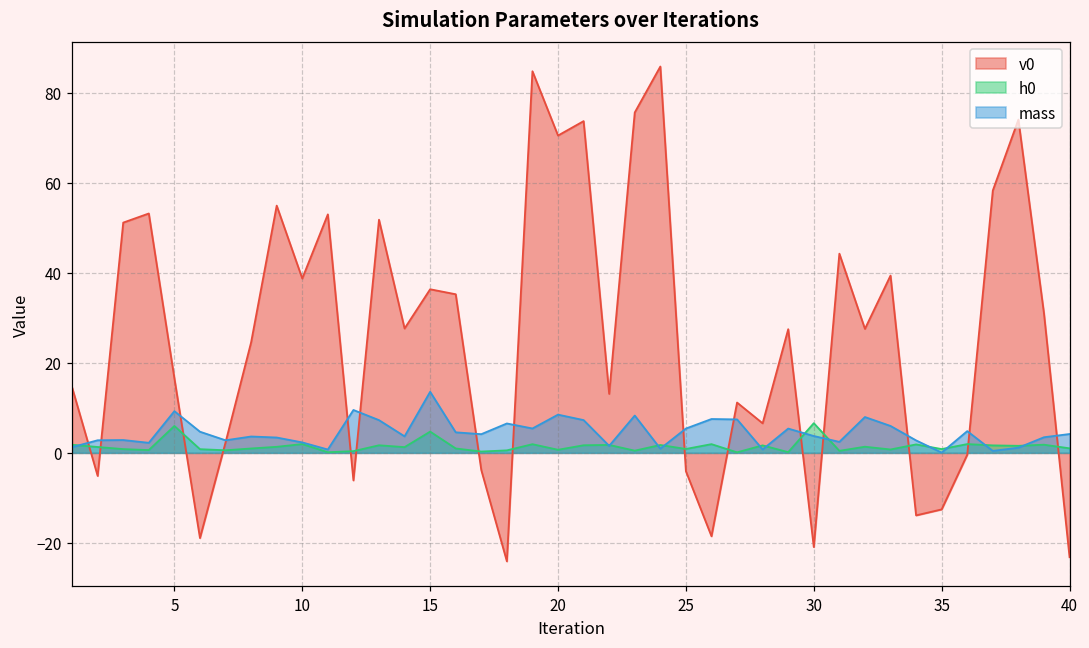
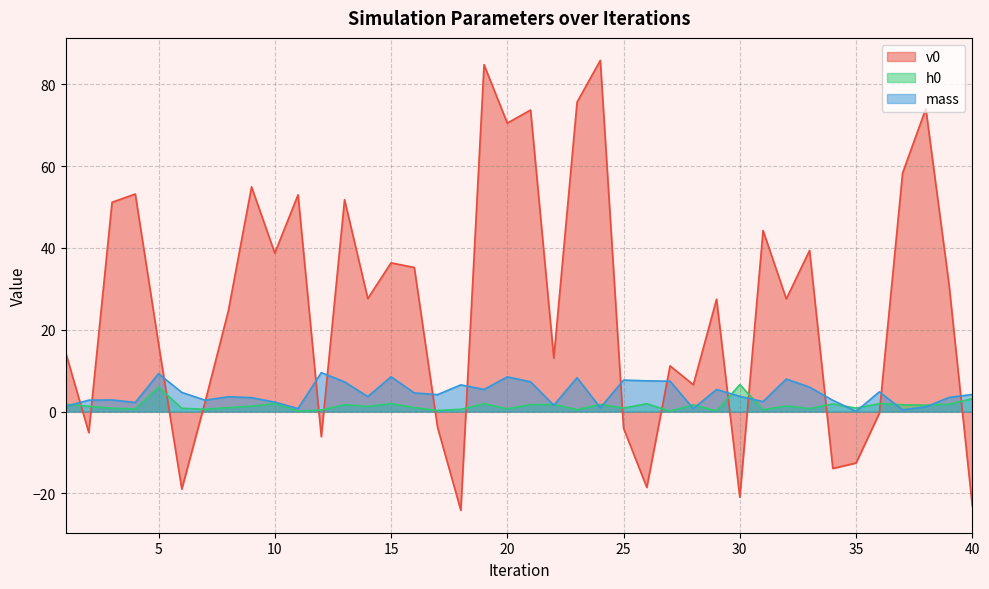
  {
    "h0": {
      "5": 6,
-     "15": 5,
+     "15": 2,
      "20": 1,
      "25": 1,
      "30": 7,
      "35": 1,
-     "40": 1
+     "40": 3
    },
    "mass": {
      "5": 9,
-     "15": 14,
+     "15": 9,
      "20": 8,
-     "25": 5,
+     "25": 8,
      "30": 4,
      "40": 4
    }
  }
